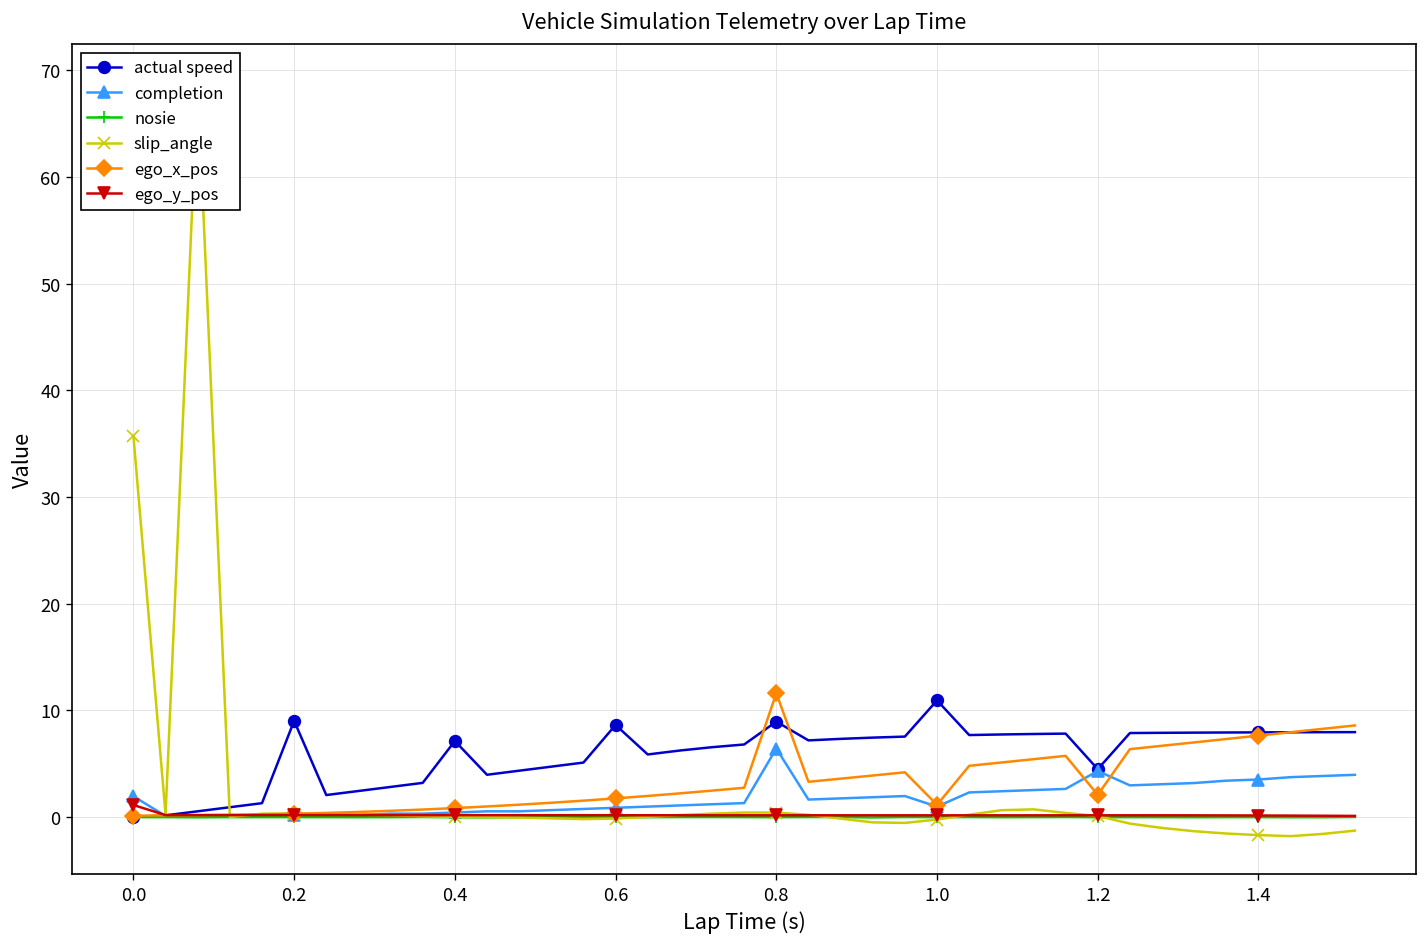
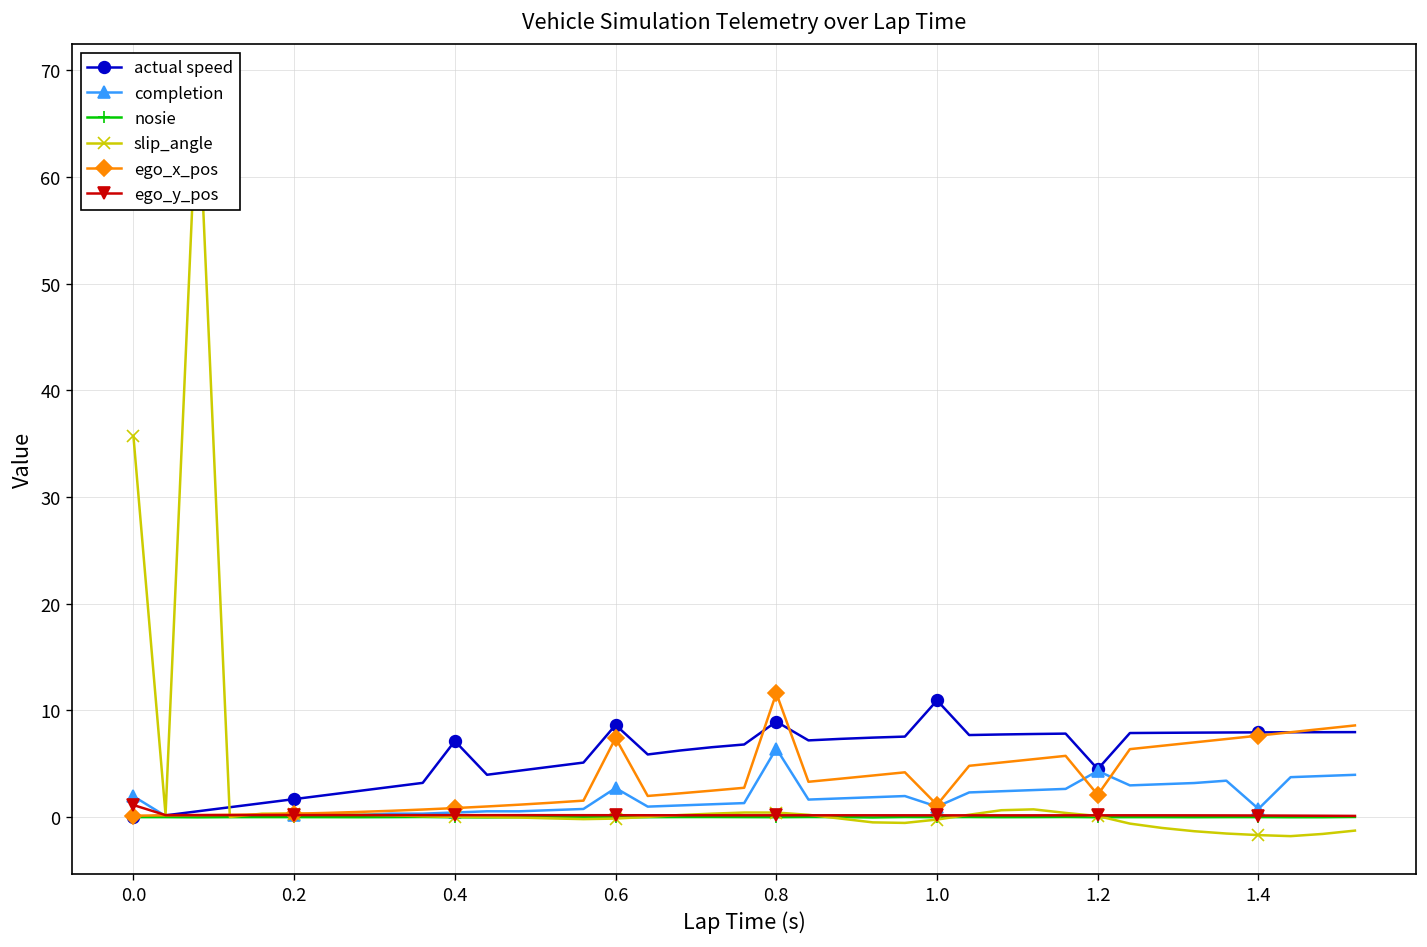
  {
    "actual speed": {
-     "0.2": 9,
+     "0.2": 2,
      "0.4": 7,
      "0.6": 9,
      "0.8": 9,
      "1.0": 11,
      "1.4": 8
    },
    "completion": {
      "0.0": 2,
-     "0.6": 1,
+     "0.6": 3,
      "0.8": 6,
-     "1.4": 4
+     "1.4": 1
    },
    "slip_angle": {
      "0.0": 36,
      "1.4": -2
    },
    "ego_x_pos": {
      "0.4": 1,
-     "0.6": 2,
+     "0.6": 7,
      "0.8": 12,
      "1.2": 2,
      "1.4": 8
    },
    "ego_y_pos": {
      "0.0": 1
    }
  }
